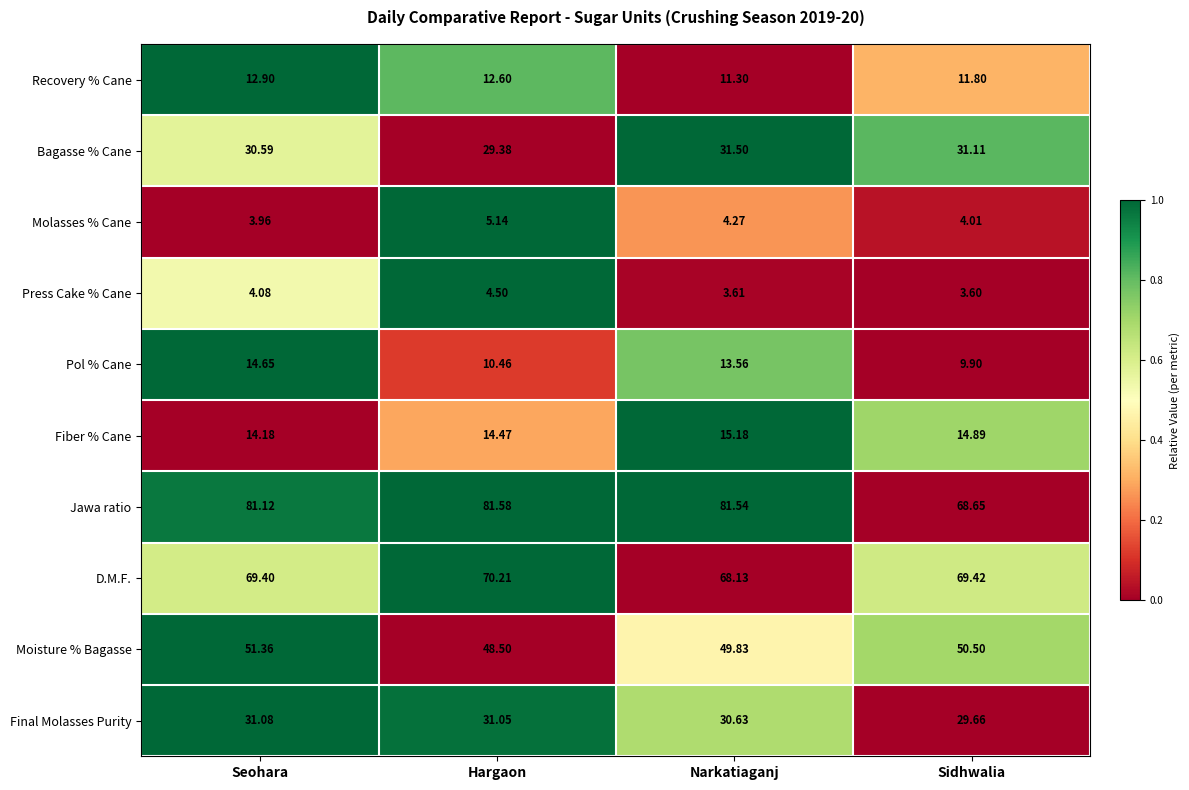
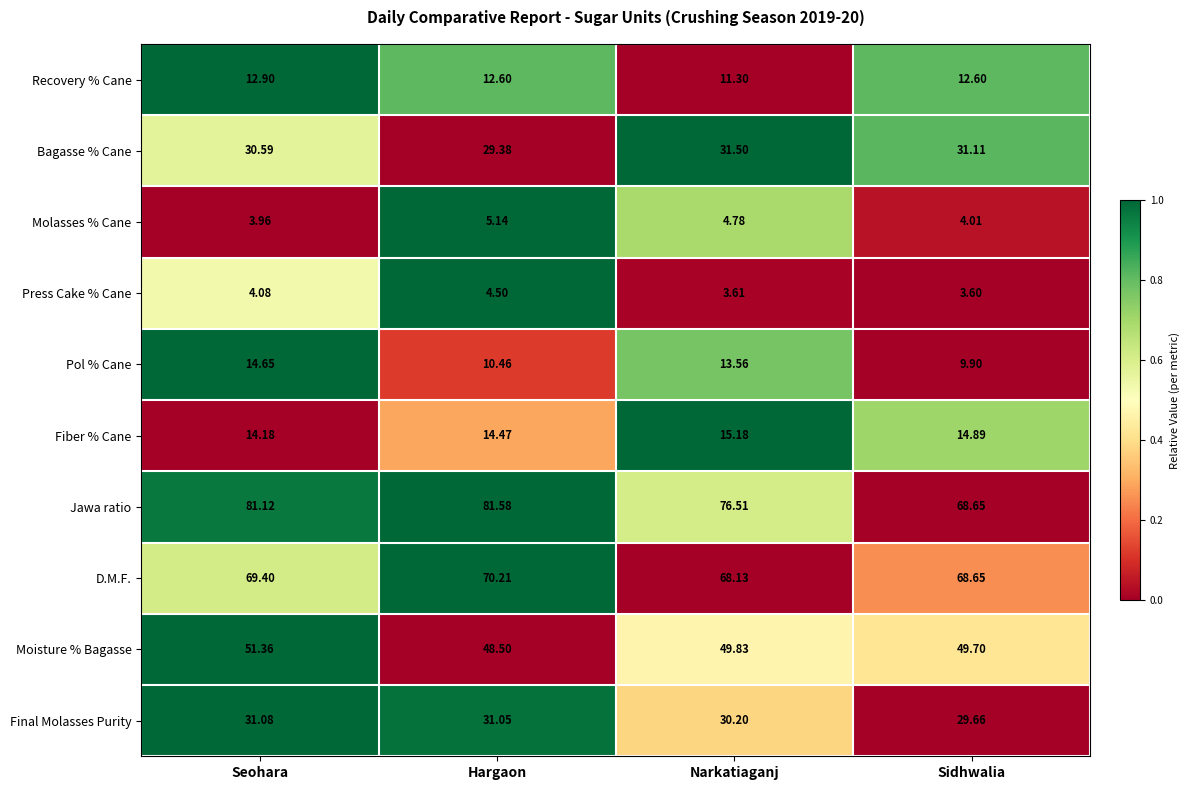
  {
    "Recovery % Cane": {
      "Seohara": 12.90,
      "Hargaon": 12.60,
      "Narkatiaganj": 11.30,
-     "Sidhwalia": 11.80
+     "Sidhwalia": 12.60
    },
    "Bagasse % Cane": {
      "Seohara": 30.59,
      "Hargaon": 29.38,
      "Narkatiaganj": 31.50,
      "Sidhwalia": 31.11
    },
    "Molasses % Cane": {
      "Seohara": 3.96,
      "Hargaon": 5.14,
-     "Narkatiaganj": 4.27,
+     "Narkatiaganj": 4.78,
      "Sidhwalia": 4.01
    },
    "Press Cake % Cane": {
      "Seohara": 4.08,
      "Hargaon": 4.50,
      "Narkatiaganj": 3.61,
      "Sidhwalia": 3.60
    },
    "Pol % Cane": {
      "Seohara": 14.65,
      "Hargaon": 10.46,
      "Narkatiaganj": 13.56,
      "Sidhwalia": 9.90
    },
    "Fiber % Cane": {
      "Seohara": 14.18,
      "Hargaon": 14.47,
      "Narkatiaganj": 15.18,
      "Sidhwalia": 14.89
    },
    "Jawa ratio": {
      "Seohara": 81.12,
      "Hargaon": 81.58,
-     "Narkatiaganj": 81.54,
+     "Narkatiaganj": 76.51,
      "Sidhwalia": 68.65
    },
    "D.M.F.": {
      "Seohara": 69.40,
      "Hargaon": 70.21,
      "Narkatiaganj": 68.13,
-     "Sidhwalia": 69.42
+     "Sidhwalia": 68.65
    },
    "Moisture % Bagasse": {
      "Seohara": 51.36,
      "Hargaon": 48.50,
      "Narkatiaganj": 49.83,
-     "Sidhwalia": 50.50
+     "Sidhwalia": 49.70
    },
    "Final Molasses Purity": {
      "Seohara": 31.08,
      "Hargaon": 31.05,
-     "Narkatiaganj": 30.63,
+     "Narkatiaganj": 30.20,
      "Sidhwalia": 29.66
    }
  }
